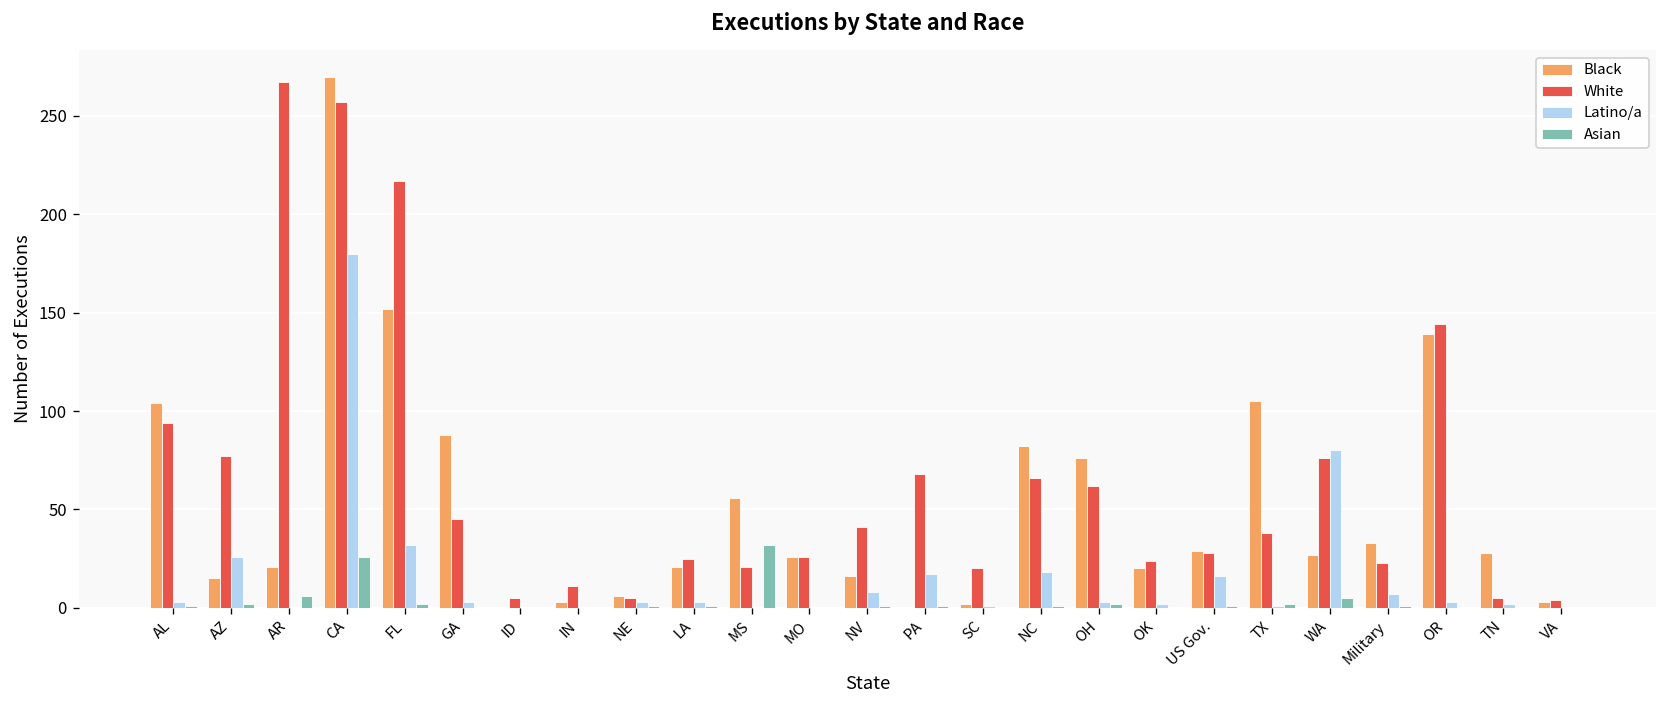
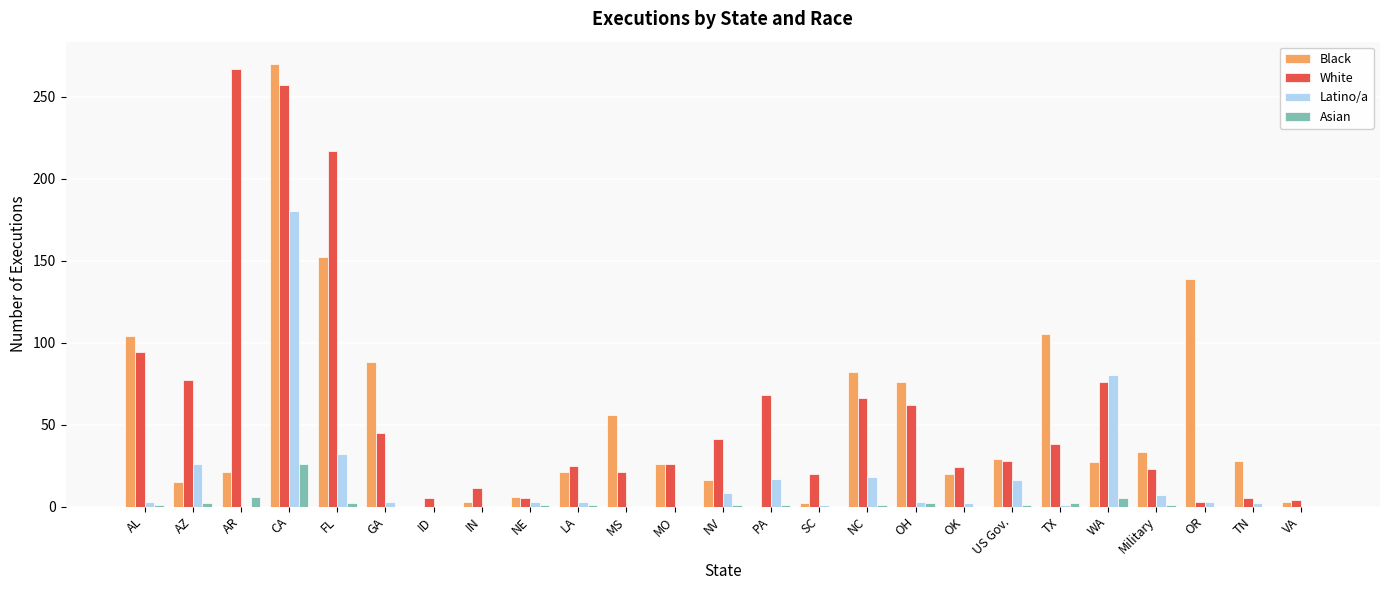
  {
    "Black": {
      "AL": 104,
      "AZ": 15,
      "AR": 21,
      "CA": 270,
      "FL": 152,
      "GA": 88,
      "ID": 0,
      "IN": 3,
      "NE": 6,
      "LA": 21,
      "MS": 56,
      "MO": 26,
      "NV": 16,
      "PA": 0,
      "SC": 2,
      "NC": 82,
      "OH": 76,
      "OK": 20,
      "US Gov.": 29,
      "TX": 105,
      "WA": 27,
      "Military": 33,
      "OR": 139,
      "TN": 28,
      "VA": 3
    },
    "White": {
      "AL": 94,
      "AZ": 77,
      "AR": 267,
      "CA": 257,
      "FL": 217,
      "GA": 45,
      "ID": 5,
      "IN": 11,
      "NE": 5,
      "LA": 25,
      "MS": 21,
      "MO": 26,
      "NV": 41,
      "PA": 68,
      "SC": 20,
      "NC": 66,
      "OH": 62,
      "OK": 24,
      "US Gov.": 28,
      "TX": 38,
      "WA": 76,
      "Military": 23,
-     "OR": 144,
+     "OR": 3,
      "TN": 5,
      "VA": 4
    },
    "Latino/a": {
      "AL": 3,
      "AZ": 26,
      "AR": 0,
      "CA": 180,
      "FL": 32,
      "GA": 3,
      "ID": 0,
      "IN": 0,
      "NE": 3,
      "LA": 3,
      "MS": 0,
      "MO": 0,
      "NV": 8,
      "PA": 17,
      "NC": 18,
      "OH": 3,
      "OK": 2,
      "US Gov.": 16,
      "WA": 80,
      "Military": 7,
      "OR": 3,
      "TN": 2,
      "VA": 0
    },
    "Asian": {
      "AZ": 2,
      "AR": 6,
      "CA": 26,
      "FL": 2,
      "GA": 0,
      "ID": 0,
      "IN": 0,
-     "MS": 32,
+     "MS": 0,
      "MO": 0,
      "SC": 0,
      "OH": 2,
      "OK": 0,
      "TX": 2,
      "WA": 5,
      "OR": 0,
      "TN": 0,
      "VA": 0
    }
  }
